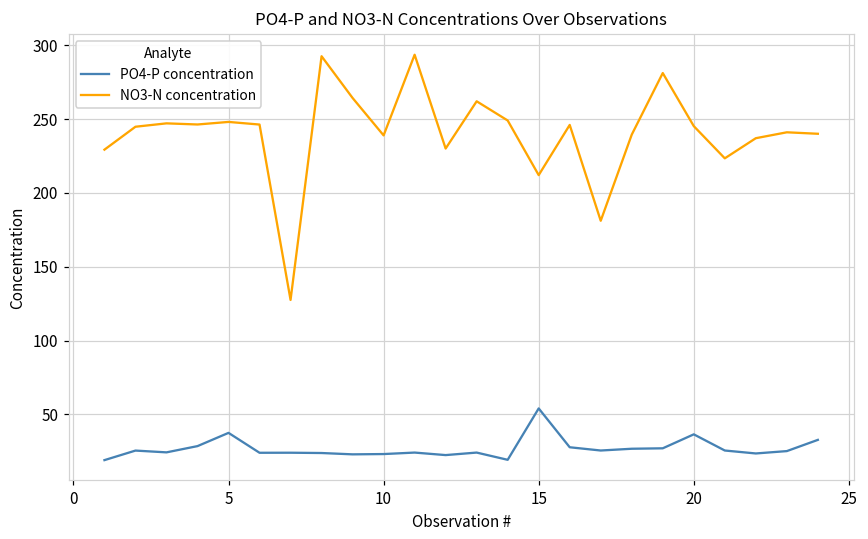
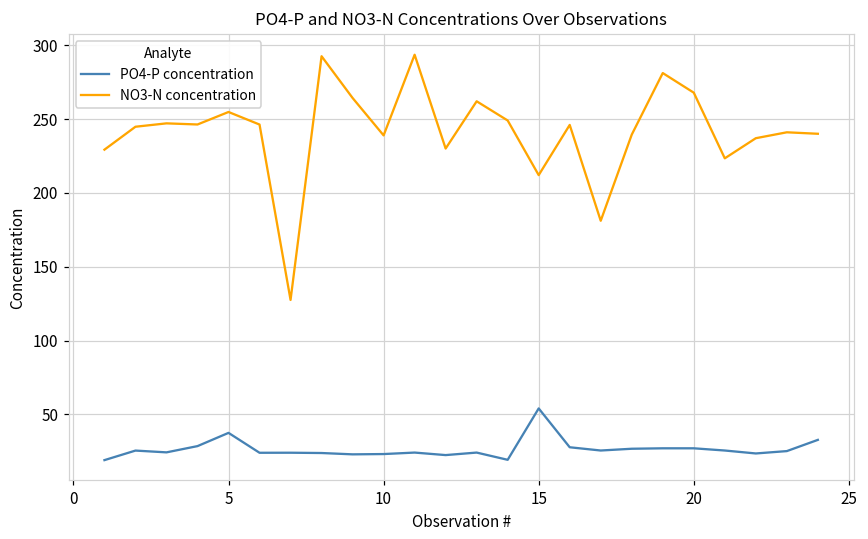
  {
    "PO4-P concentration": {
      "5": 37,
      "10": 23,
      "15": 54,
-     "20": 36
+     "20": 27
    },
    "NO3-N concentration": {
-     "5": 248,
+     "5": 255,
      "10": 239,
      "15": 212,
-     "20": 245
+     "20": 268
    }
  }
